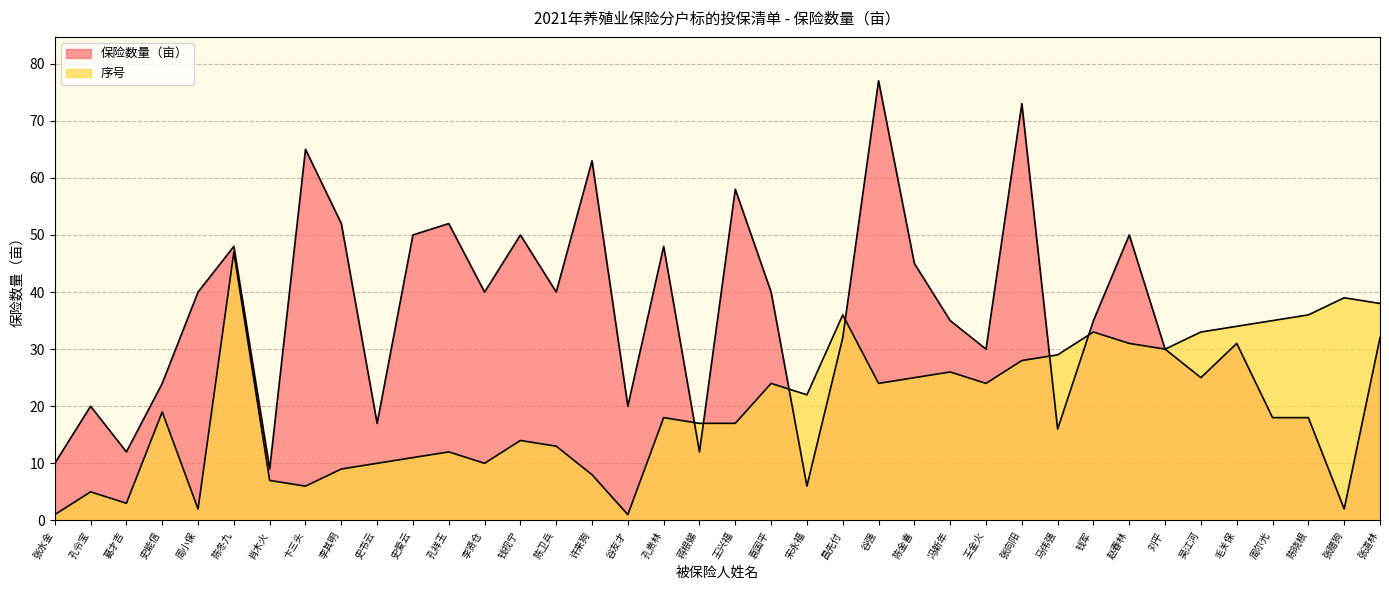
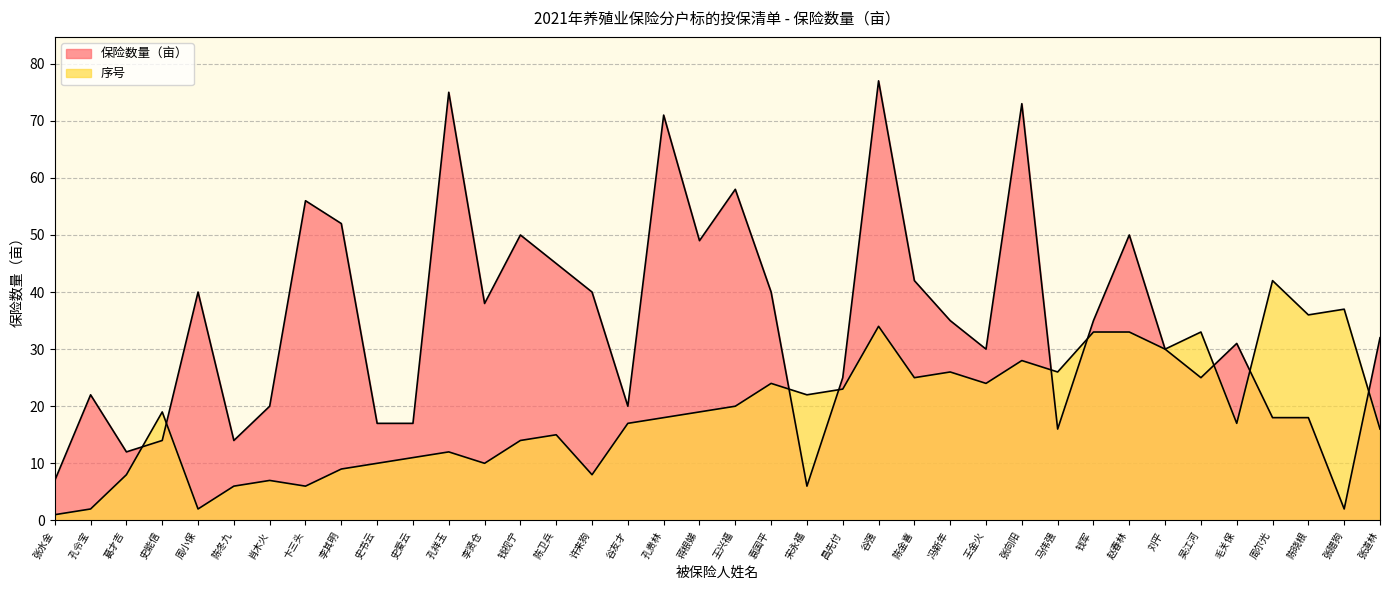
  {
    "保险数量（亩）": {
-     "张水金": 10,
-     "孔令宝": 20,
+     "张水金": 7,
+     "孔令宝": 22,
      "葛才吉": 12,
-     "史能信": 24,
+     "史能信": 14,
      "周小保": 40,
-     "陈冬九": 48,
-     "肖木火": 9,
-     "卞三头": 65,
+     "陈冬九": 14,
+     "肖木火": 20,
+     "卞三头": 56,
      "李其明": 52,
      "史书云": 17,
-     "史爱云": 50,
-     "孔祥玉": 52,
-     "李贤仓": 40,
+     "史爱云": 17,
+     "孔祥玉": 75,
+     "李贤仓": 38,
      "钱视宁": 50,
-     "陈卫兵": 40,
-     "许来狗": 63,
+     "陈卫兵": 45,
+     "许来狗": 40,
      "谷友才": 20,
-     "孔贵林": 48,
-     "蒋根娣": 12,
+     "孔贵林": 71,
+     "蒋根娣": 49,
      "王兴福": 58,
      "袁国平": 40,
      "宋永福": 6,
-     "昌先付": 32,
+     "昌先付": 25,
      "谷强": 77,
-     "陈金喜": 45,
+     "陈金喜": 42,
      "冯新年": 35,
      "王金火": 30,
      "张向阳": 73,
      "马伟强": 16,
      "钱军": 35,
      "赵春林": 50,
      "吴江河": 25,
      "毛关保": 31,
      "周尔光": 18,
      "陈晓根": 18,
      "张腊狗": 2,
      "张道林": 32
    },
    "序号": {
      "张水金": 1,
-     "孔令宝": 5,
-     "葛才吉": 3,
+     "孔令宝": 2,
+     "葛才吉": 8,
      "史能信": 19,
      "周小保": 2,
-     "陈冬九": 47,
+     "陈冬九": 6,
      "肖木火": 7,
      "卞三头": 6,
      "李其明": 9,
      "史书云": 10,
      "史爱云": 11,
      "孔祥玉": 12,
      "李贤仓": 10,
      "钱视宁": 14,
-     "陈卫兵": 13,
+     "陈卫兵": 15,
      "许来狗": 8,
-     "谷友才": 1,
+     "谷友才": 17,
      "孔贵林": 18,
-     "蒋根娣": 17,
-     "王兴福": 17,
+     "蒋根娣": 19,
+     "王兴福": 20,
      "袁国平": 24,
      "宋永福": 22,
-     "昌先付": 36,
-     "谷强": 24,
+     "昌先付": 23,
+     "谷强": 34,
      "陈金喜": 25,
      "冯新年": 26,
      "王金火": 24,
      "张向阳": 28,
-     "马伟强": 29,
+     "马伟强": 26,
      "钱军": 33,
-     "赵春林": 31,
+     "赵春林": 33,
      "吴江河": 33,
-     "毛关保": 34,
-     "周尔光": 35,
+     "毛关保": 17,
+     "周尔光": 42,
      "陈晓根": 36,
-     "张腊狗": 39,
-     "张道林": 38
+     "张腊狗": 37,
+     "张道林": 16
    }
  }
